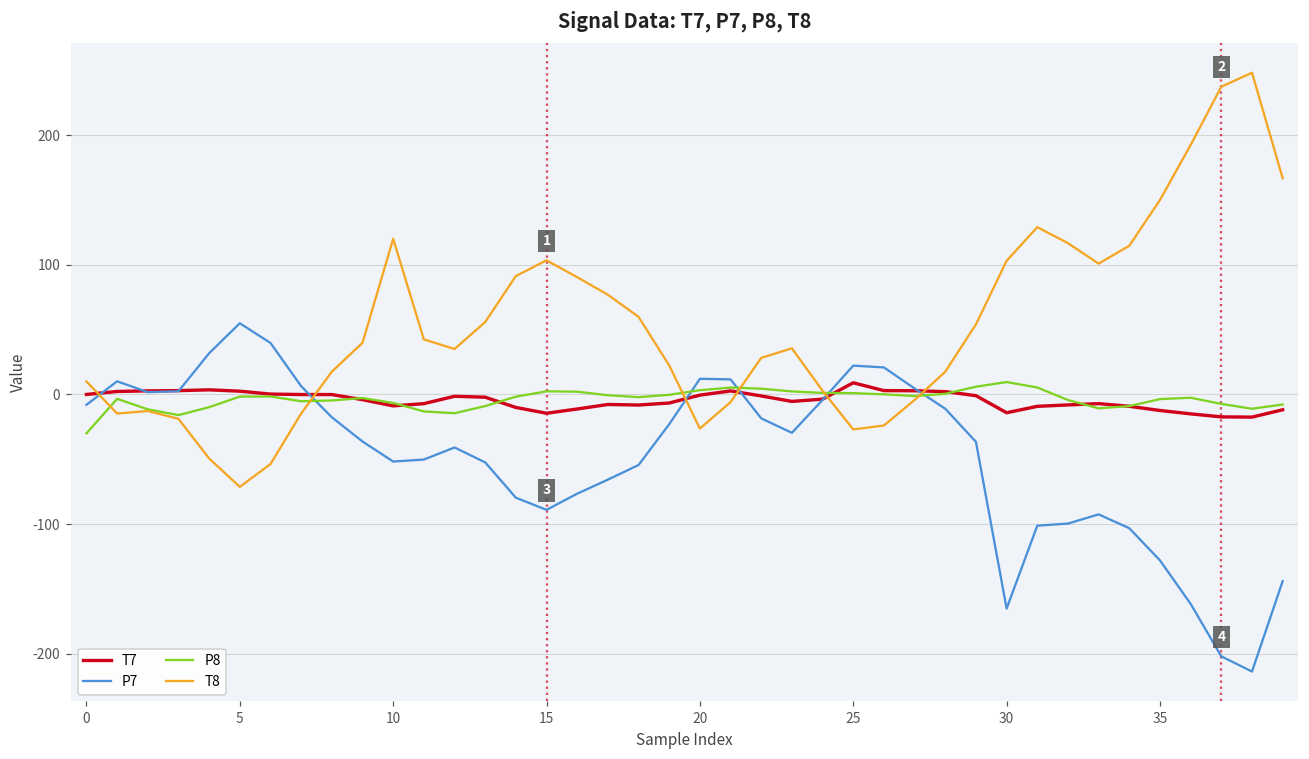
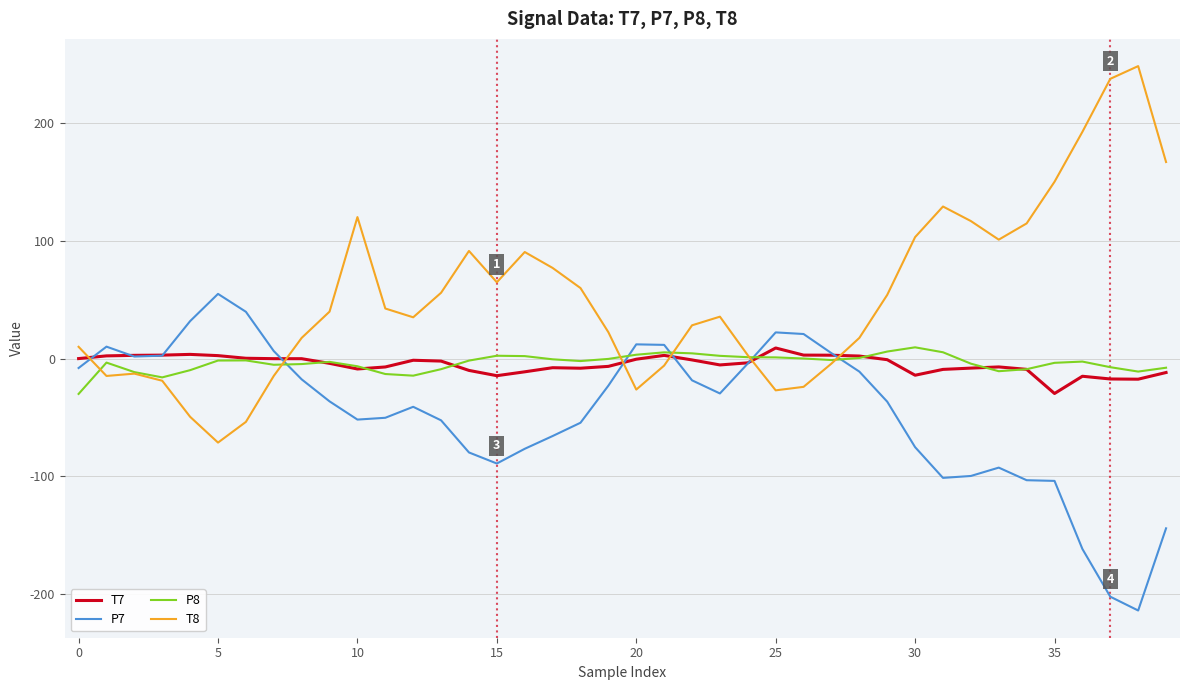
  {
    "T7": {
      "0": 0,
      "5": 3,
      "10": -9,
      "15": -15,
      "20": -1,
      "25": 9,
      "30": -14,
-     "35": -12
+     "35": -30
    },
    "P7": {
      "0": -8,
      "5": 55,
      "10": -52,
      "20": 12,
      "25": 22,
-     "30": -165,
-     "35": -128
+     "30": -75,
+     "35": -104
    },
    "P8": {
      "0": -30,
      "5": -2,
      "10": -7,
      "15": 2,
      "20": 3,
      "25": 1,
      "30": 10,
      "35": -4
    },
    "T8": {
      "0": 10,
      "5": -71,
      "10": 120,
-     "15": 104,
+     "15": 65,
      "20": -26,
      "25": -27,
      "30": 103,
      "35": 150
    }
  }
